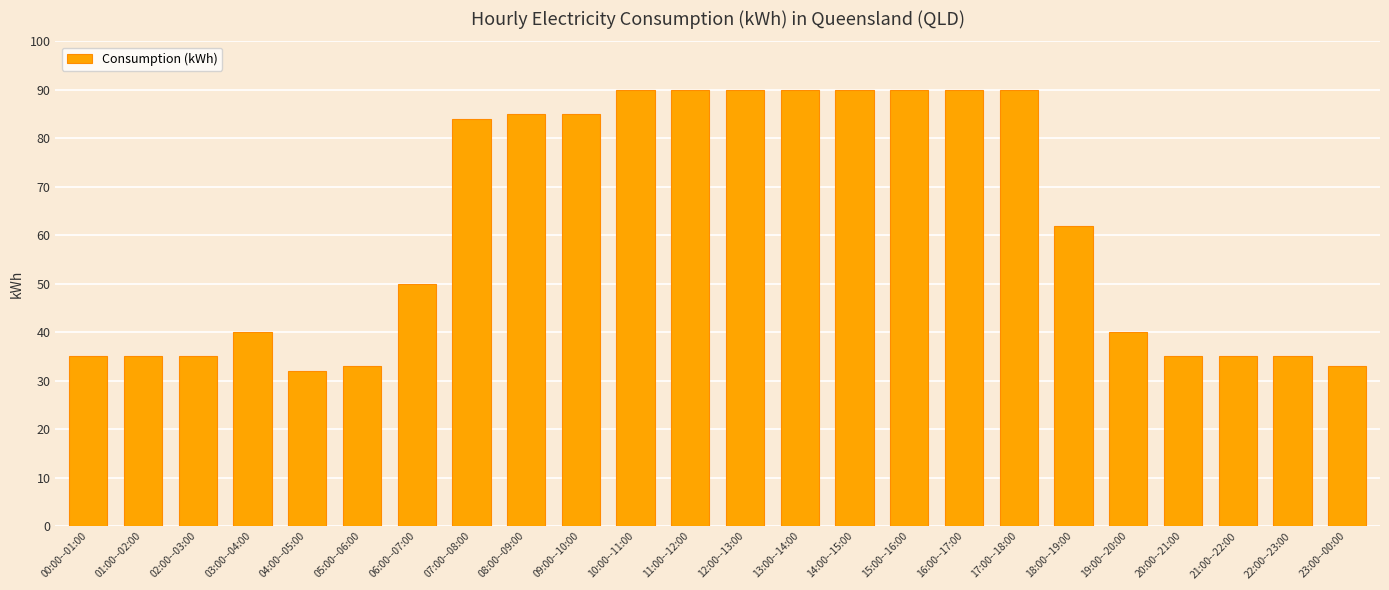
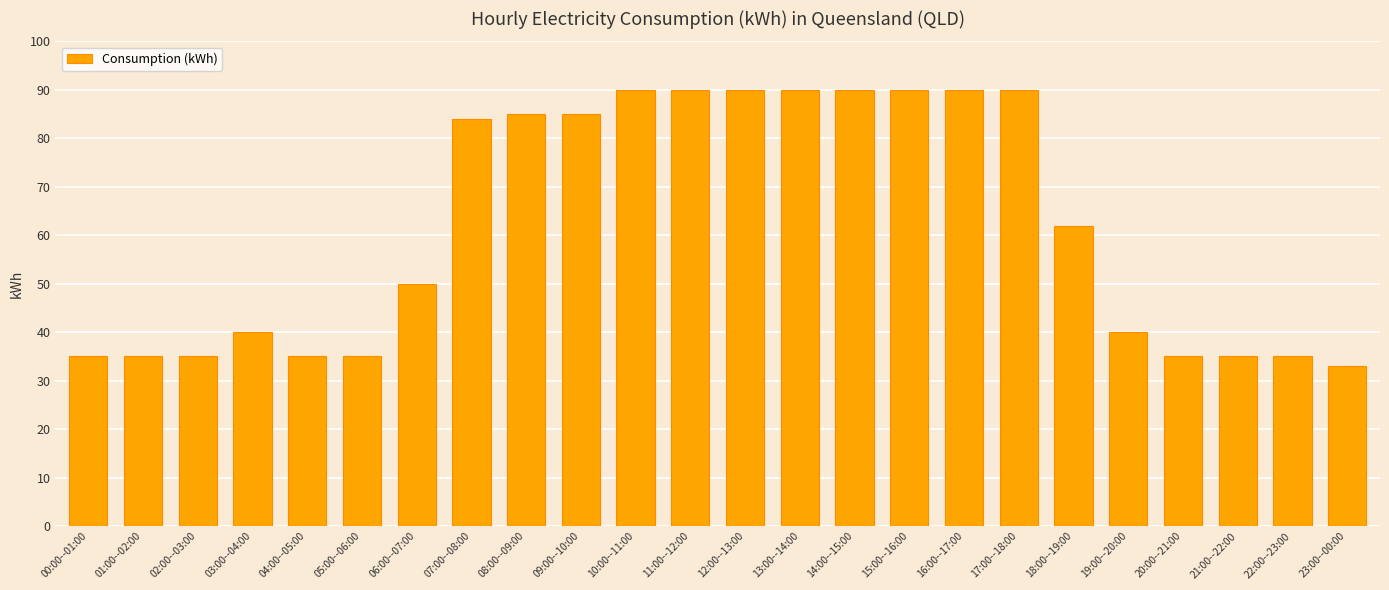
  {
    "00:00--01:00": 35,
    "01:00--02:00": 35,
    "02:00--03:00": 35,
    "03:00--04:00": 40,
-   "04:00--05:00": 32,
-   "05:00--06:00": 33,
+   "04:00--05:00": 35,
+   "05:00--06:00": 35,
    "06:00--07:00": 50,
    "07:00--08:00": 84,
    "08:00--09:00": 85,
    "09:00--10:00": 85,
    "10:00--11:00": 90,
    "11:00--12:00": 90,
    "12:00--13:00": 90,
    "13:00--14:00": 90,
    "14:00--15:00": 90,
    "15:00--16:00": 90,
    "16:00--17:00": 90,
    "17:00--18:00": 90,
    "18:00--19:00": 62,
    "19:00--20:00": 40,
    "20:00--21:00": 35,
    "21:00--22:00": 35,
    "22:00--23:00": 35,
    "23:00--00:00": 33
  }
